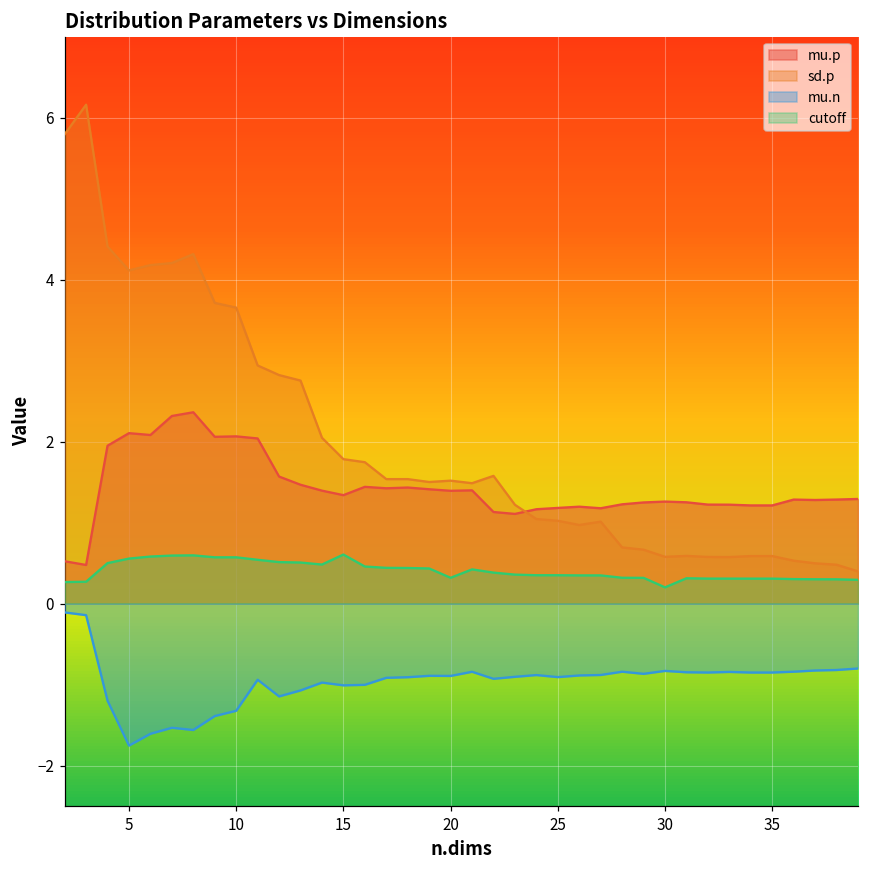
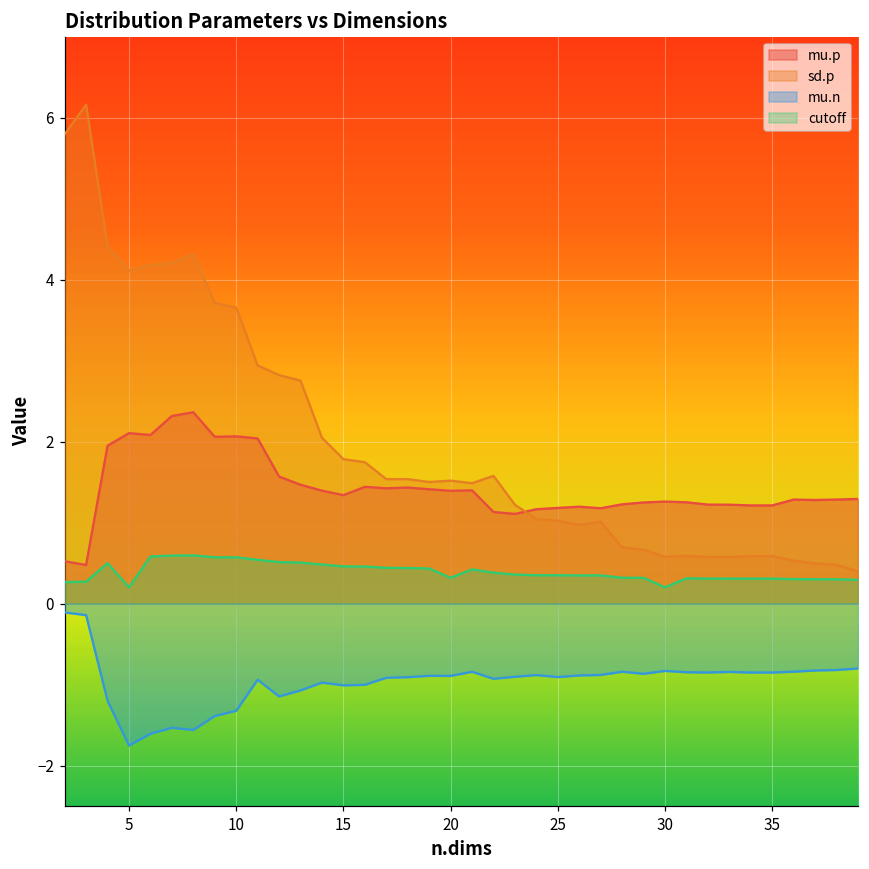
  {
    "cutoff": {
-     "5": 0.6,
+     "5": 0.2,
      "10": 0.6,
-     "15": 0.6,
+     "15": 0.5,
      "20": 0.3,
      "25": 0.3,
      "30": 0.2,
      "35": 0.3
    }
  }
